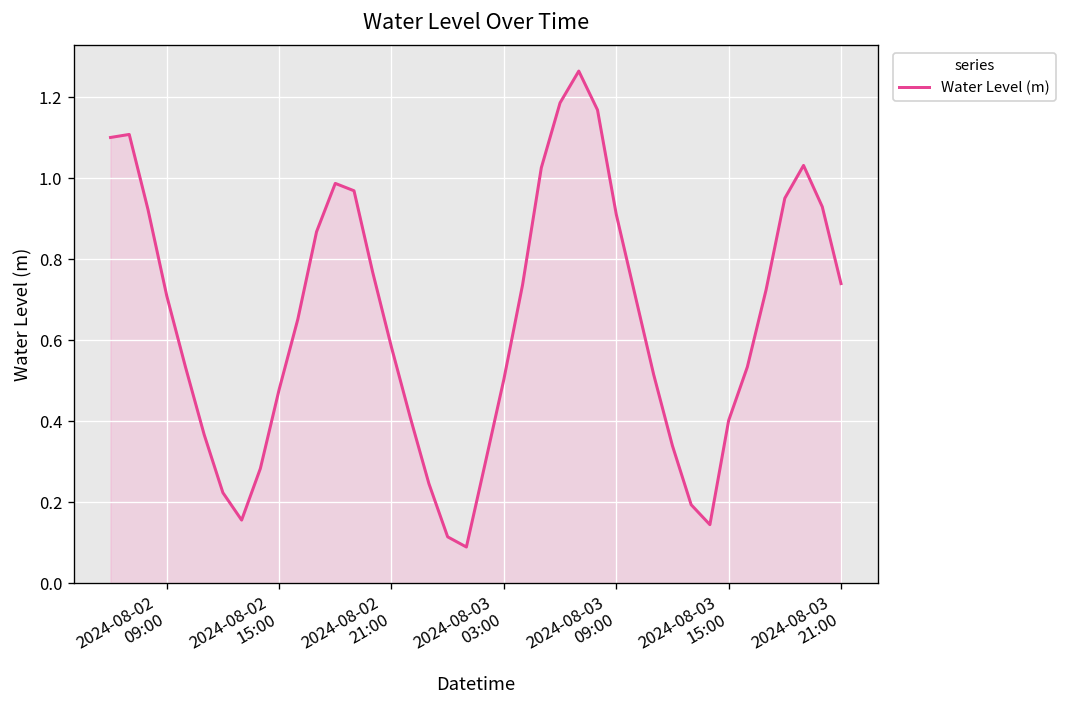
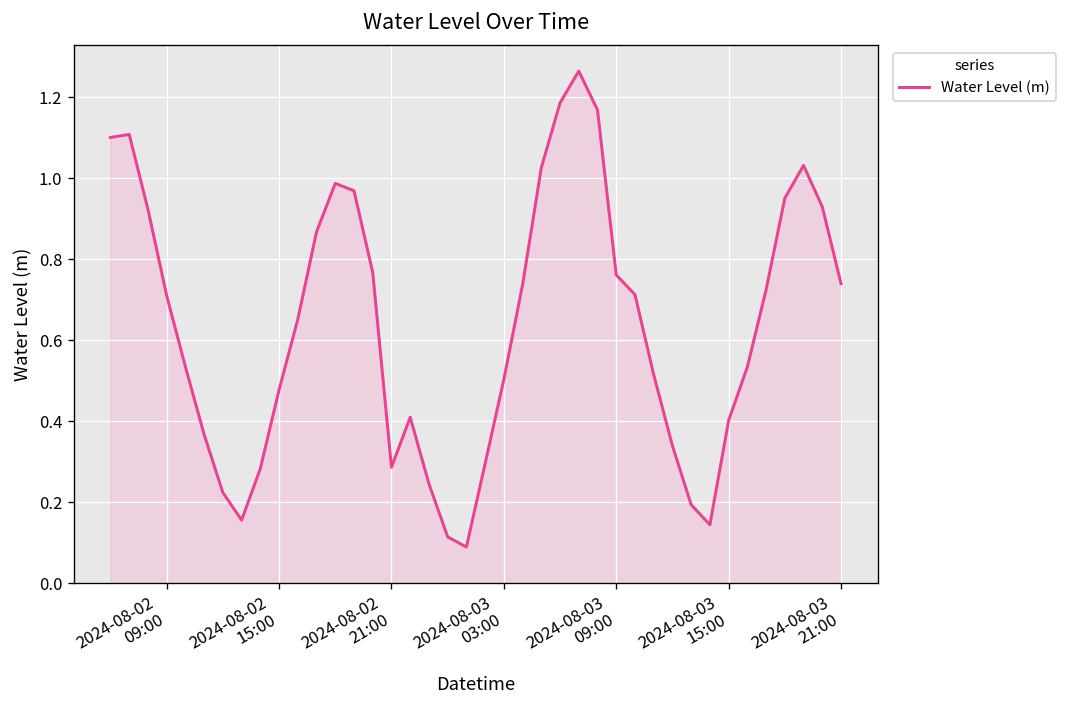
  {
    "2024-08-02 09:00": 0.71,
    "2024-08-02 15:00": 0.48,
-   "2024-08-02 21:00": 0.58,
+   "2024-08-02 21:00": 0.29,
    "2024-08-03 03:00": 0.50,
-   "2024-08-03 09:00": 0.91,
+   "2024-08-03 09:00": 0.76,
    "2024-08-03 15:00": 0.40,
    "2024-08-03 21:00": 0.74
  }
